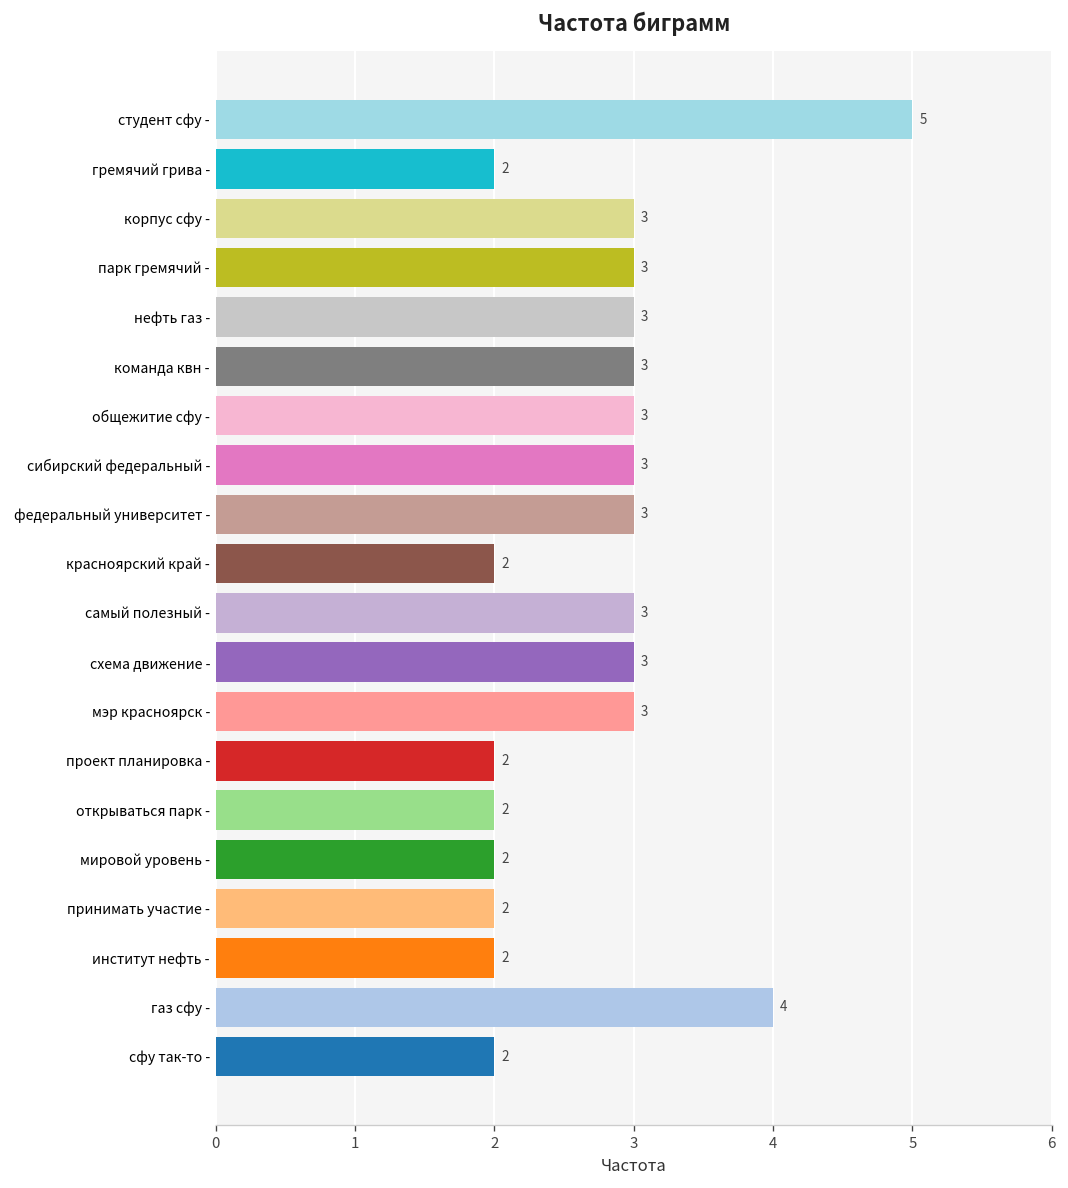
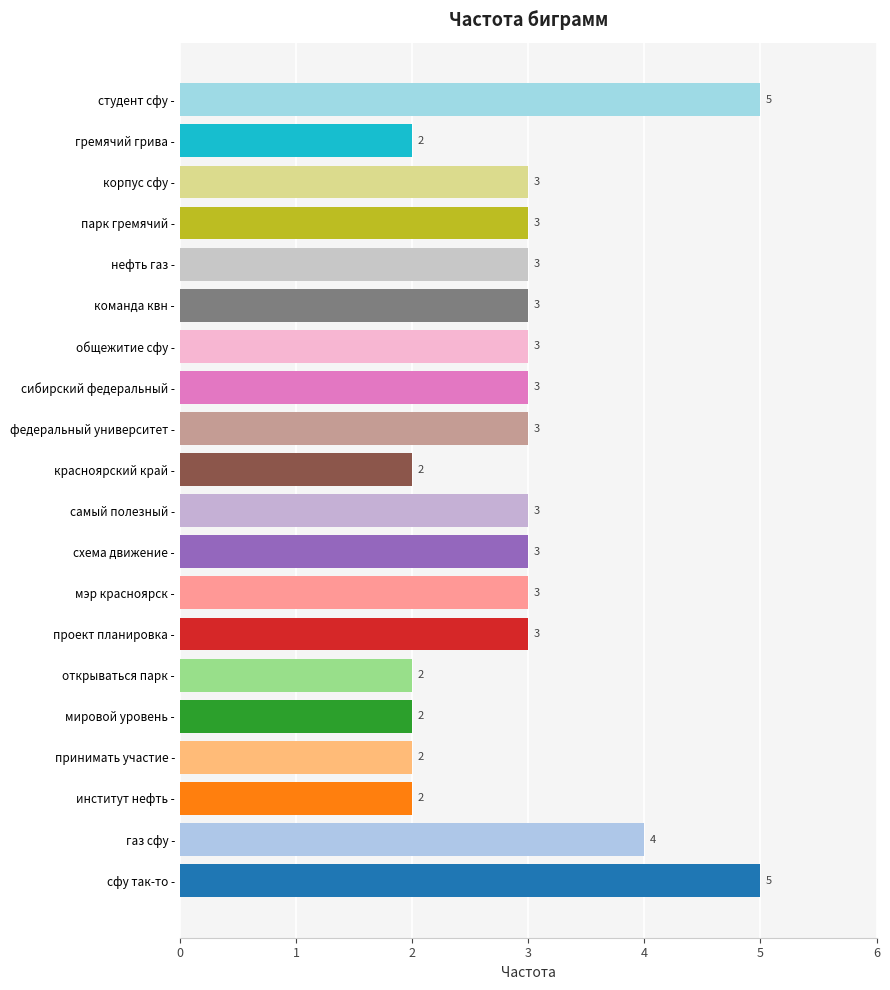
  {
    "студент сфу -": 5,
    "гремячий грива -": 2,
    "корпус сфу -": 3,
    "парк гремячий -": 3,
    "нефть газ -": 3,
    "команда квн -": 3,
    "общежитие сфу -": 3,
    "сибирский федеральный -": 3,
    "федеральный университет -": 3,
    "красноярский край -": 2,
    "самый полезный -": 3,
    "схема движение -": 3,
    "мэр красноярск -": 3,
-   "проект планировка -": 2,
+   "проект планировка -": 3,
    "открываться парк -": 2,
    "мировой уровень -": 2,
    "принимать участие -": 2,
    "институт нефть -": 2,
    "газ сфу -": 4,
-   "сфу так-то -": 2
+   "сфу так-то -": 5
  }
